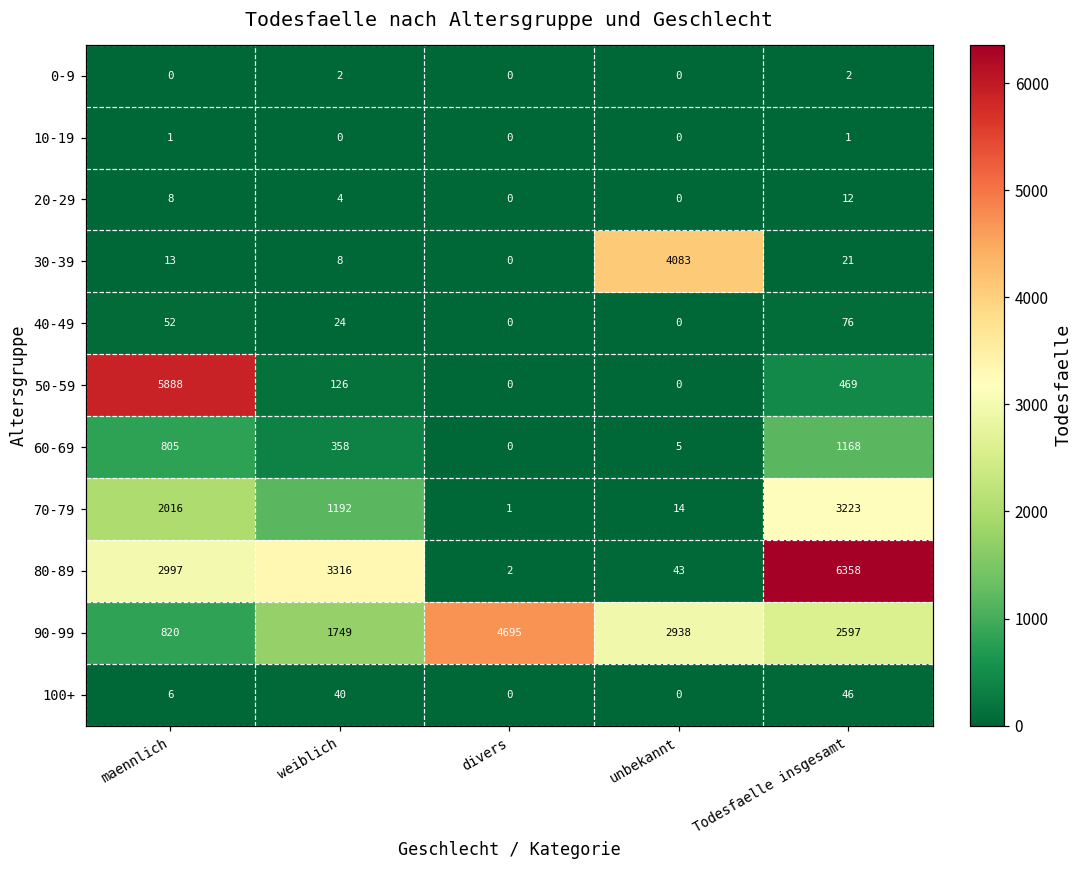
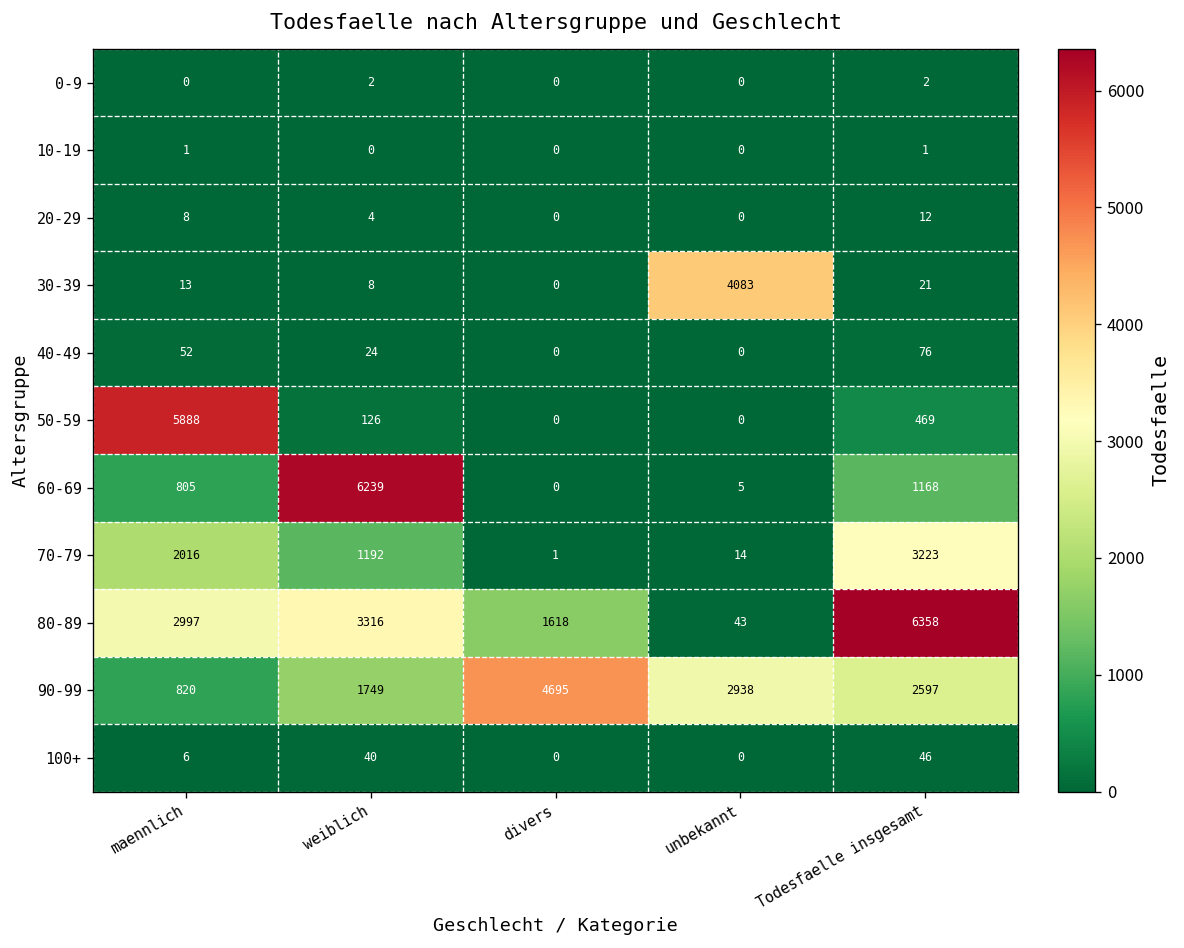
  {
    "0-9": {
      "maennlich": 0,
      "weiblich": 2,
      "divers": 0,
      "unbekannt": 0,
      "Todesfaelle insgesamt": 2
    },
    "10-19": {
      "maennlich": 1,
      "weiblich": 0,
      "divers": 0,
      "unbekannt": 0,
      "Todesfaelle insgesamt": 1
    },
    "20-29": {
      "maennlich": 8,
      "weiblich": 4,
      "divers": 0,
      "unbekannt": 0,
      "Todesfaelle insgesamt": 12
    },
    "30-39": {
      "maennlich": 13,
      "weiblich": 8,
      "divers": 0,
      "unbekannt": 4083,
      "Todesfaelle insgesamt": 21
    },
    "40-49": {
      "maennlich": 52,
      "weiblich": 24,
      "divers": 0,
      "unbekannt": 0,
      "Todesfaelle insgesamt": 76
    },
    "50-59": {
      "maennlich": 5888,
      "weiblich": 126,
      "divers": 0,
      "unbekannt": 0,
      "Todesfaelle insgesamt": 469
    },
    "60-69": {
      "maennlich": 805,
-     "weiblich": 358,
+     "weiblich": 6239,
      "divers": 0,
      "unbekannt": 5,
      "Todesfaelle insgesamt": 1168
    },
    "70-79": {
      "maennlich": 2016,
      "weiblich": 1192,
      "divers": 1,
      "unbekannt": 14,
      "Todesfaelle insgesamt": 3223
    },
    "80-89": {
      "maennlich": 2997,
      "weiblich": 3316,
-     "divers": 2,
+     "divers": 1618,
      "unbekannt": 43,
      "Todesfaelle insgesamt": 6358
    },
    "90-99": {
      "maennlich": 820,
      "weiblich": 1749,
      "divers": 4695,
      "unbekannt": 2938,
      "Todesfaelle insgesamt": 2597
    },
    "100+": {
      "maennlich": 6,
      "weiblich": 40,
      "divers": 0,
      "unbekannt": 0,
      "Todesfaelle insgesamt": 46
    }
  }
